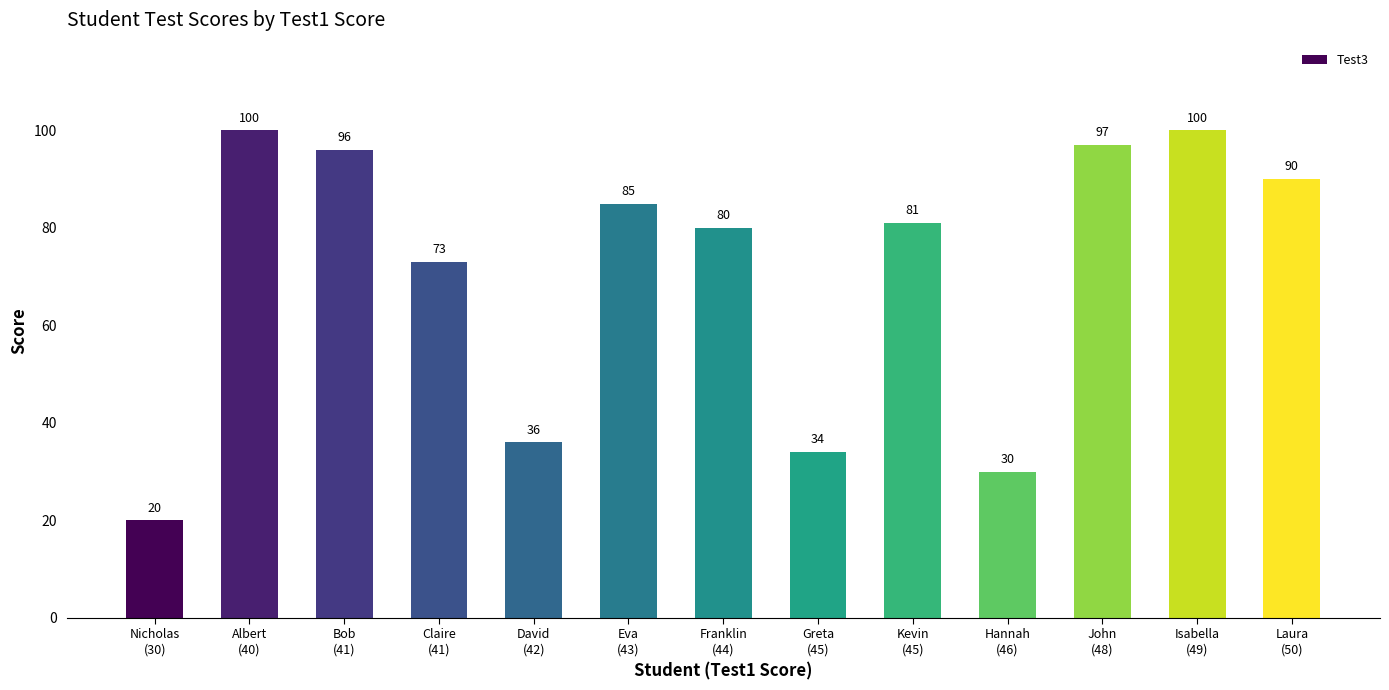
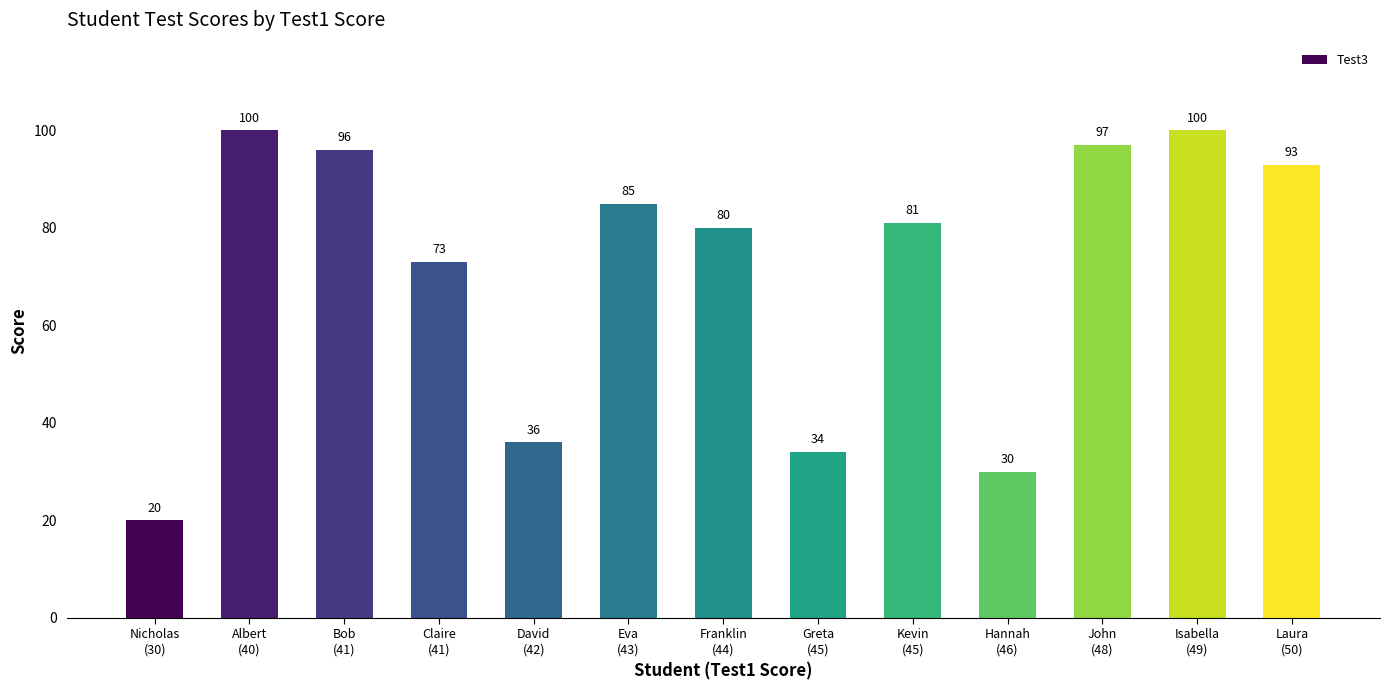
  {
    "Nicholas (30)": 20,
    "Albert (40)": 100,
    "Bob (41)": 96,
    "Claire (41)": 73,
    "David (42)": 36,
    "Eva (43)": 85,
    "Franklin (44)": 80,
    "Greta (45)": 34,
    "Kevin (45)": 81,
    "Hannah (46)": 30,
    "John (48)": 97,
    "Isabella (49)": 100,
-   "Laura (50)": 90
+   "Laura (50)": 93
  }
